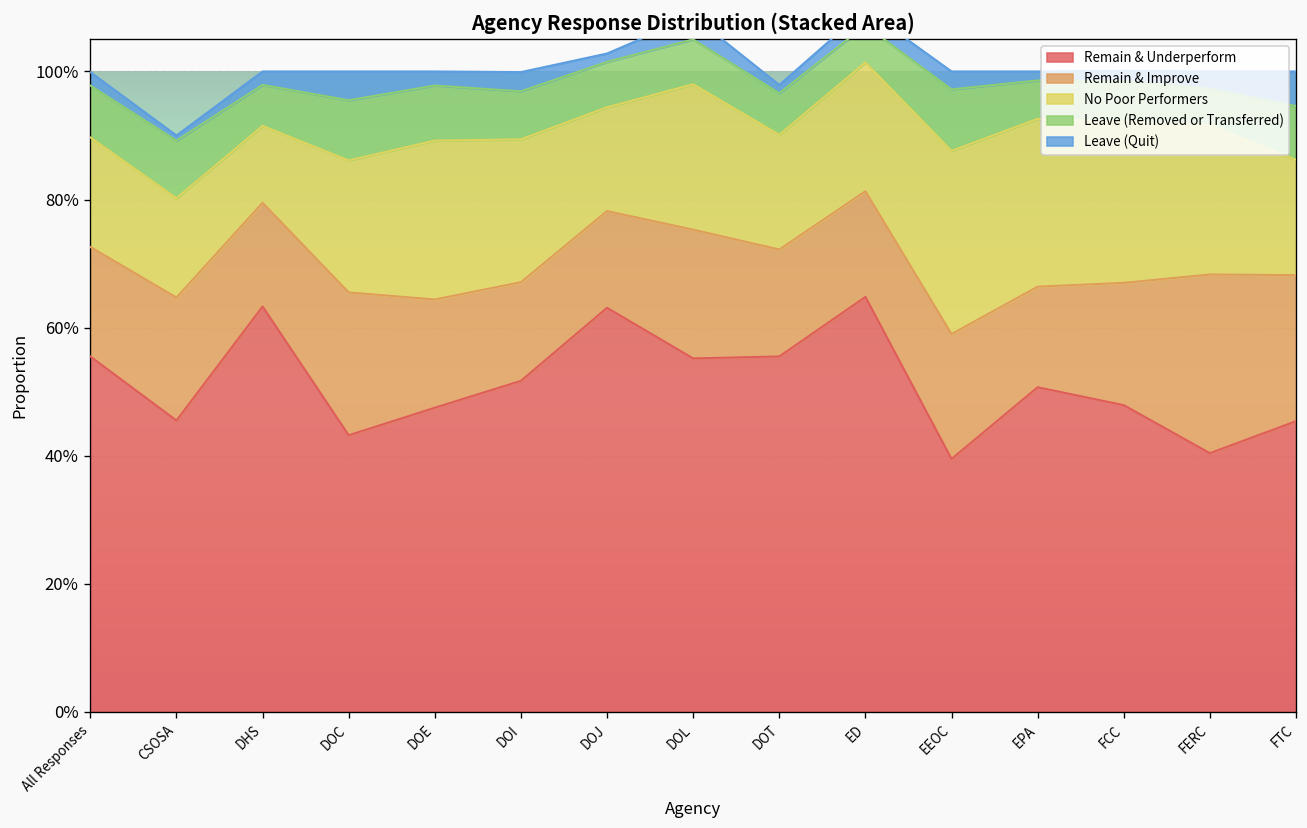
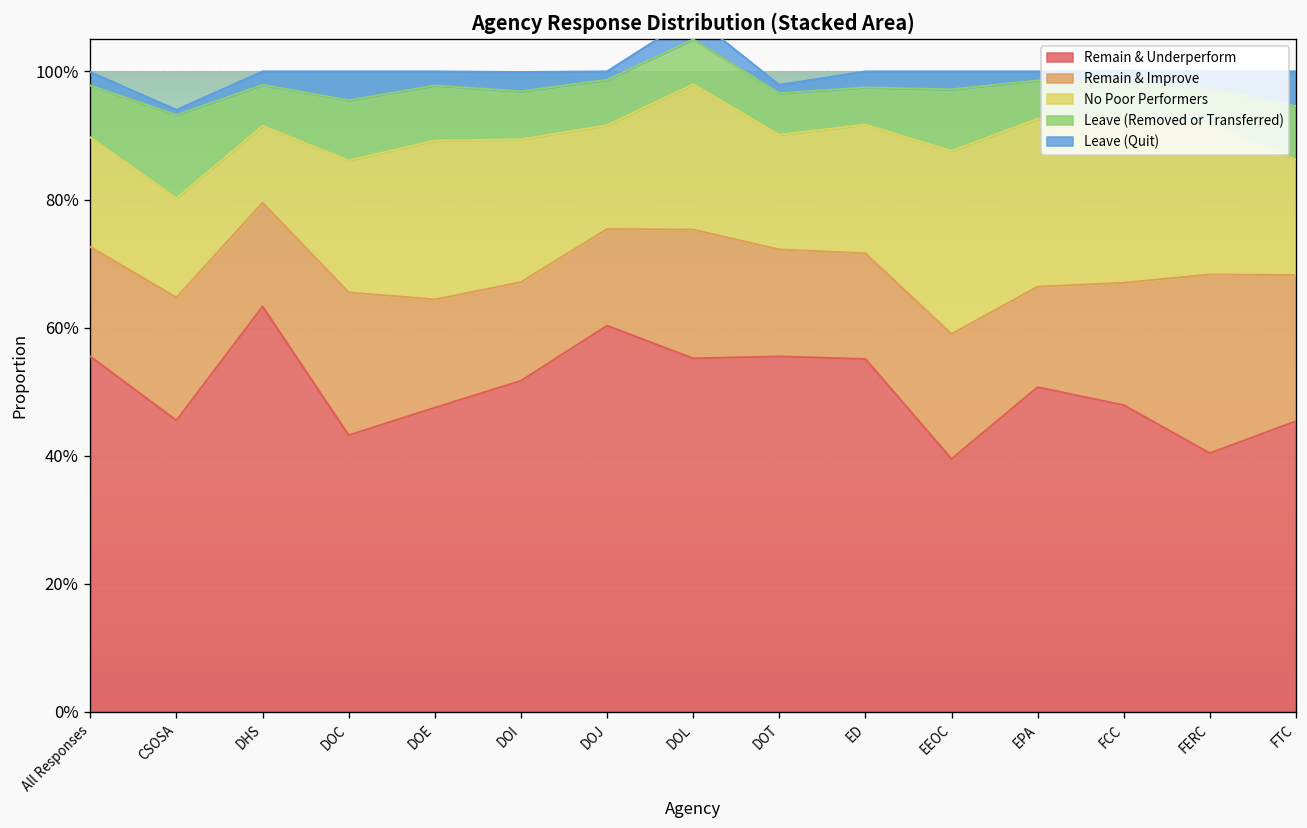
  {
    "Remain & Underperform": {
      "All Responses": "56%",
      "CSOSA": "46%",
      "DHS": "63%",
      "DOC": "43%",
      "DOE": "48%",
      "DOI": "52%",
-     "DOJ": "63%",
+     "DOJ": "60%",
      "DOL": "55%",
      "DOT": "56%",
-     "ED": "65%",
+     "ED": "55%",
      "EEOC": "40%",
      "EPA": "51%",
      "FCC": "48%",
      "FERC": "40%",
      "FTC": "45%"
    },
    "Leave (Removed or Transferred)": {
      "All Responses": "8%",
-     "CSOSA": "9%",
+     "CSOSA": "13%",
      "DHS": "6%",
      "DOC": "9%",
      "DOE": "9%",
      "DOI": "7%",
      "DOJ": "7%",
      "DOL": "7%",
      "DOT": "6%",
      "EEOC": "10%",
      "EPA": "6%",
      "FTC": "8%"
    },
    "Leave (Quit)": {
      "All Responses": "2%",
      "CSOSA": "1%",
      "DHS": "2%",
      "DOC": "5%",
      "DOE": "2%",
      "DOI": "3%",
      "DOJ": "1%",
      "DOT": "1%",
      "EEOC": "3%",
      "EPA": "1%",
      "FTC": "5%"
    }
  }
